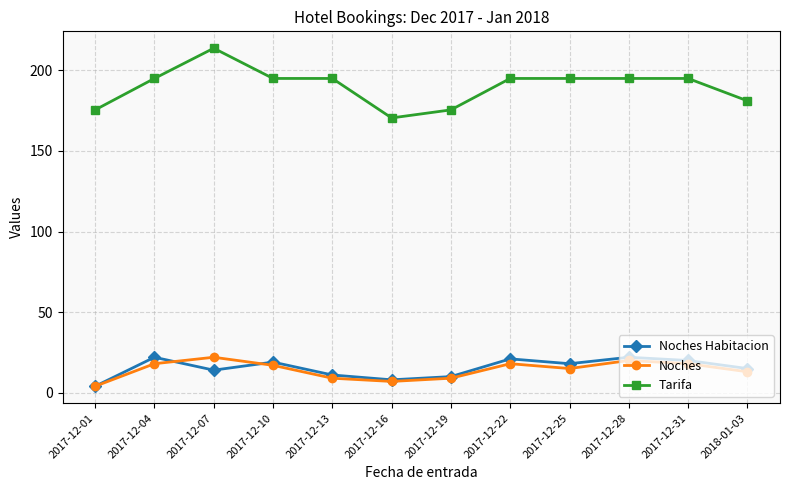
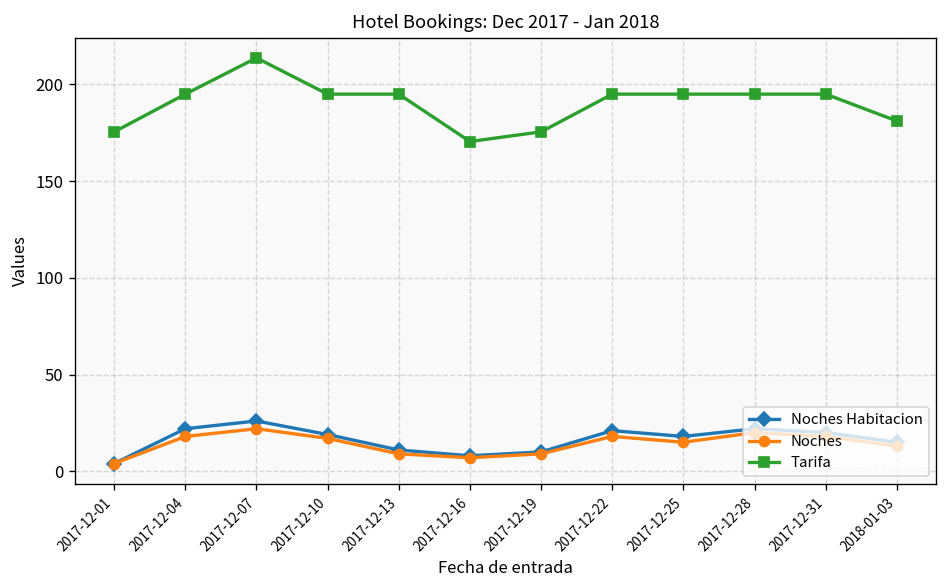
  {
    "Noches Habitacion": {
      "2017-12-04": 22,
-     "2017-12-07": 14,
+     "2017-12-07": 26,
      "2017-12-10": 19,
      "2017-12-13": 11,
      "2017-12-22": 21,
      "2017-12-25": 18
    },
    "Noches": {
      "2017-12-04": 18,
      "2017-12-07": 22,
      "2017-12-10": 17,
      "2017-12-13": 9,
      "2017-12-22": 18,
      "2017-12-25": 15
    },
    "Tarifa": {
      "2017-12-01": 176,
      "2017-12-04": 195,
      "2017-12-07": 214,
      "2017-12-10": 195,
      "2017-12-13": 195,
      "2017-12-16": 171,
      "2017-12-19": 176,
      "2017-12-22": 195,
      "2017-12-25": 195,
      "2017-12-28": 195,
      "2017-12-31": 195,
      "2018-01-03": 181
    }
  }
